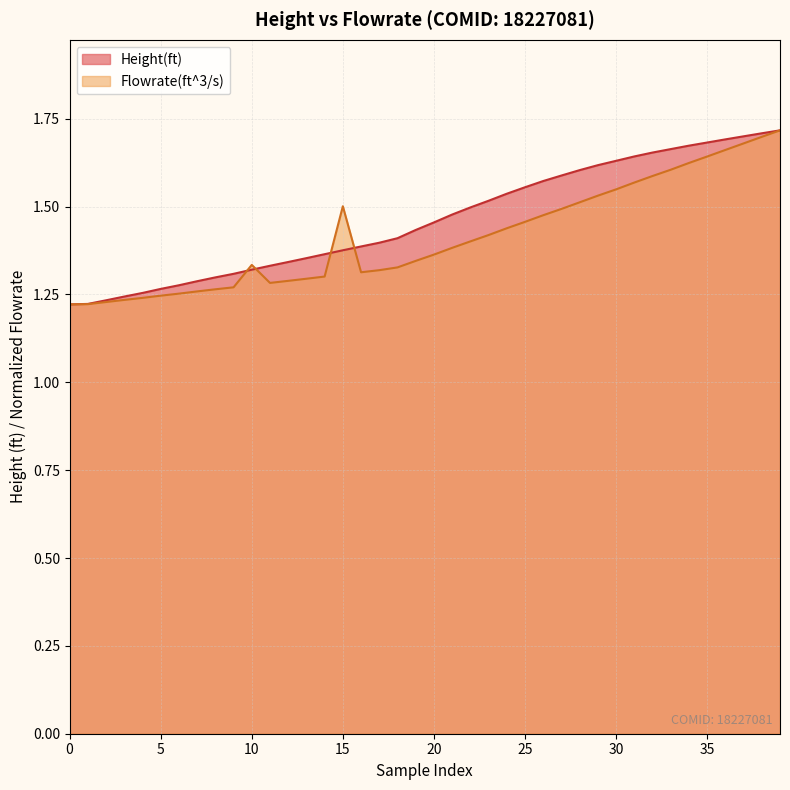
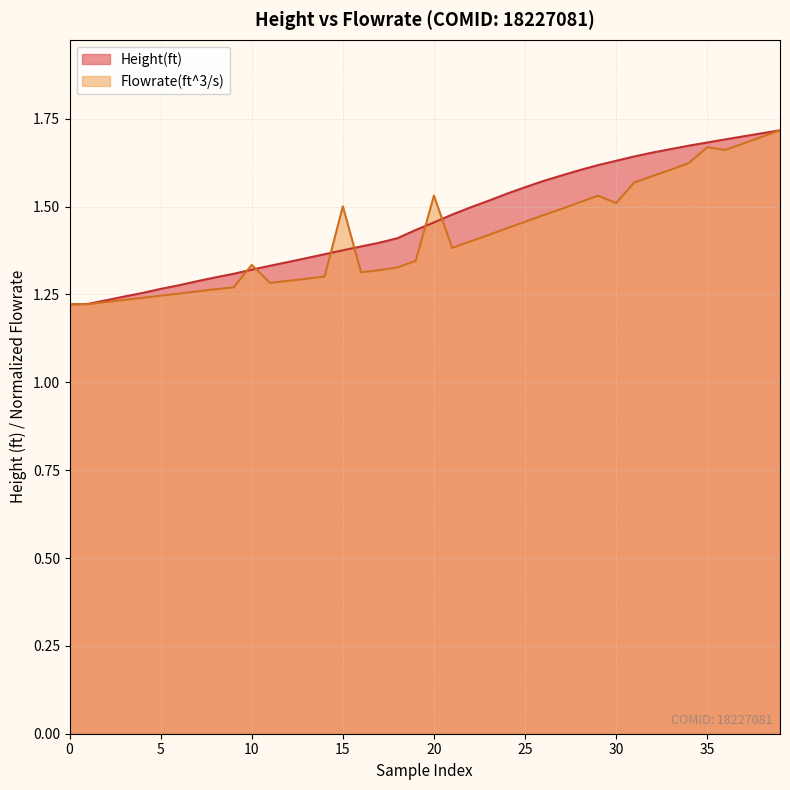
  {
    "Height(ft)": {
      "5": 1.27,
      "10": 1.32,
      "15": 1.38,
      "20": 1.46,
      "25": 1.56,
      "30": 1.63,
      "35": 1.68
    },
    "Flowrate(ft^3/s)": {
      "5": 1.25,
      "10": 1.33,
      "15": 1.50,
-     "20": 1.36,
+     "20": 1.53,
      "25": 1.46,
-     "30": 1.55,
-     "35": 1.64
+     "30": 1.51,
+     "35": 1.67
    }
  }
